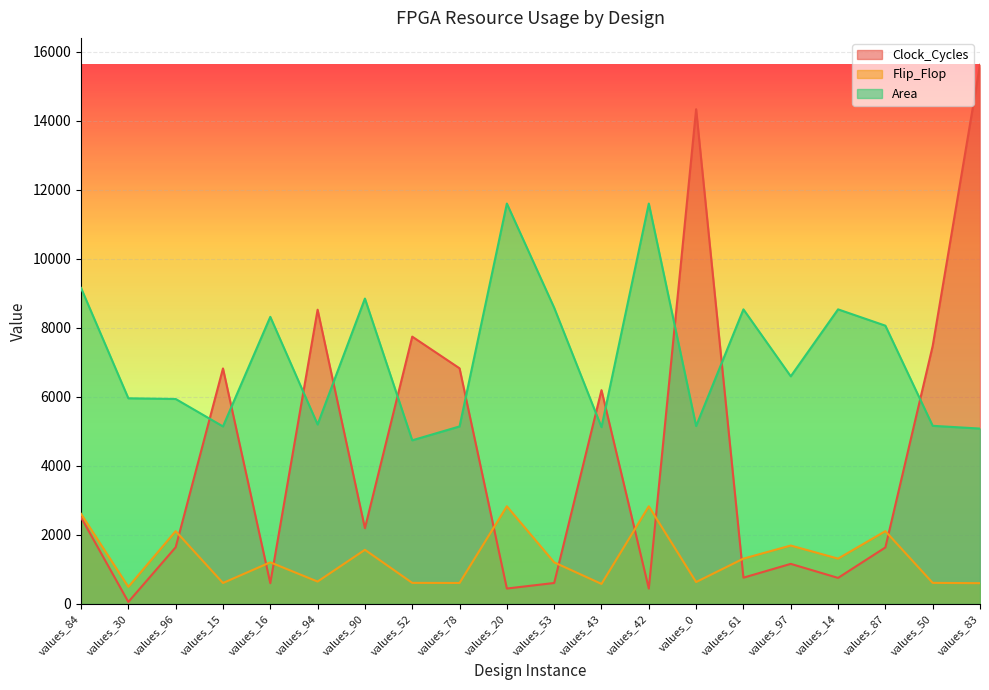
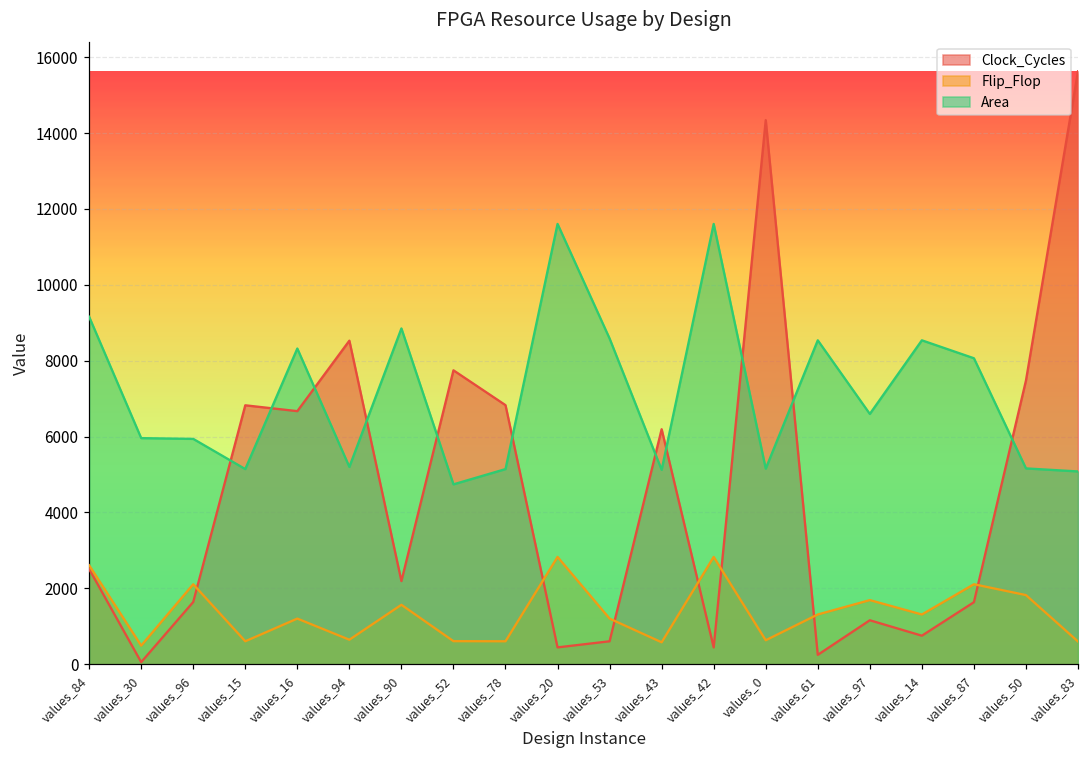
  {
    "Clock_Cycles": {
      "values_84": 2500,
      "values_30": 100,
      "values_96": 1600,
      "values_15": 6800,
-     "values_16": 600,
+     "values_16": 6700,
      "values_94": 8500,
      "values_90": 2200,
      "values_52": 7700,
      "values_78": 6800,
      "values_20": 400,
      "values_53": 600,
      "values_43": 6200,
      "values_42": 400,
      "values_0": 14300,
-     "values_61": 800,
+     "values_61": 200,
      "values_97": 1200,
      "values_14": 800,
      "values_87": 1600,
      "values_50": 7500,
      "values_83": 15600
    },
    "Flip_Flop": {
      "values_84": 2600,
      "values_30": 500,
      "values_96": 2100,
      "values_15": 600,
      "values_16": 1200,
      "values_94": 600,
      "values_90": 1600,
      "values_52": 600,
      "values_78": 600,
      "values_20": 2800,
      "values_53": 1200,
      "values_43": 600,
      "values_42": 2800,
      "values_0": 600,
      "values_61": 1300,
      "values_97": 1700,
      "values_14": 1300,
      "values_87": 2100,
-     "values_50": 600,
+     "values_50": 1800,
      "values_83": 600
    },
    "Area": {
      "values_84": 9200,
      "values_30": 6000,
      "values_96": 5900,
      "values_15": 5100,
      "values_16": 8300,
      "values_94": 5200,
      "values_90": 8900,
      "values_52": 4700,
      "values_78": 5100,
      "values_20": 11600,
      "values_53": 8600,
      "values_43": 5100,
      "values_42": 11600,
      "values_0": 5200,
      "values_61": 8500,
      "values_97": 6600,
      "values_14": 8500,
      "values_87": 8100,
      "values_50": 5200,
      "values_83": 5100
    }
  }
